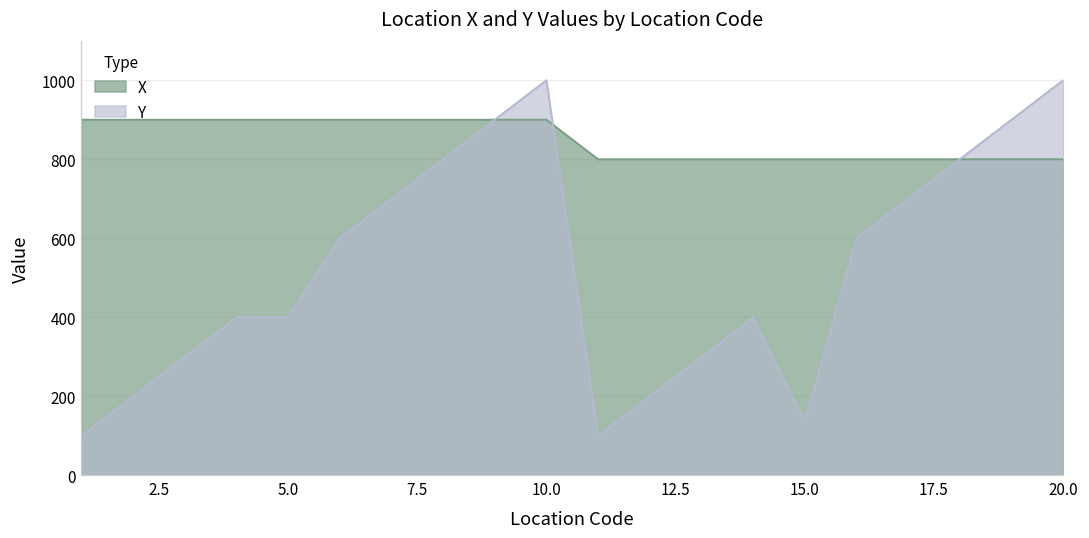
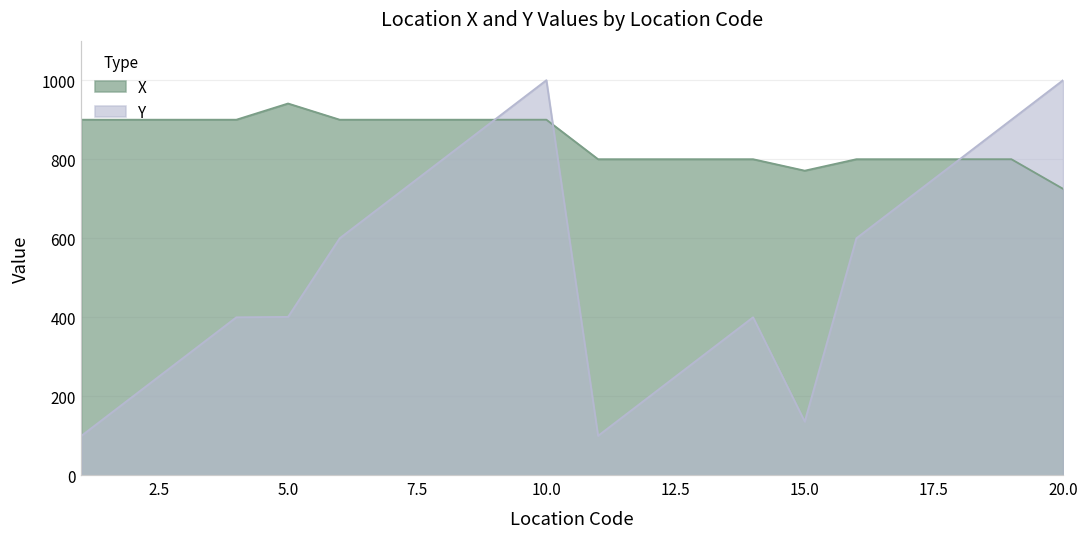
  {
    "X": {
-     "5.0": 900,
+     "5.0": 940,
      "10.0": 900,
-     "15.0": 800,
-     "20.0": 800
+     "15.0": 770,
+     "20.0": 730
    },
    "Y": {
      "5.0": 400,
      "10.0": 1000,
      "15.0": 140,
      "20.0": 1000
    }
  }
